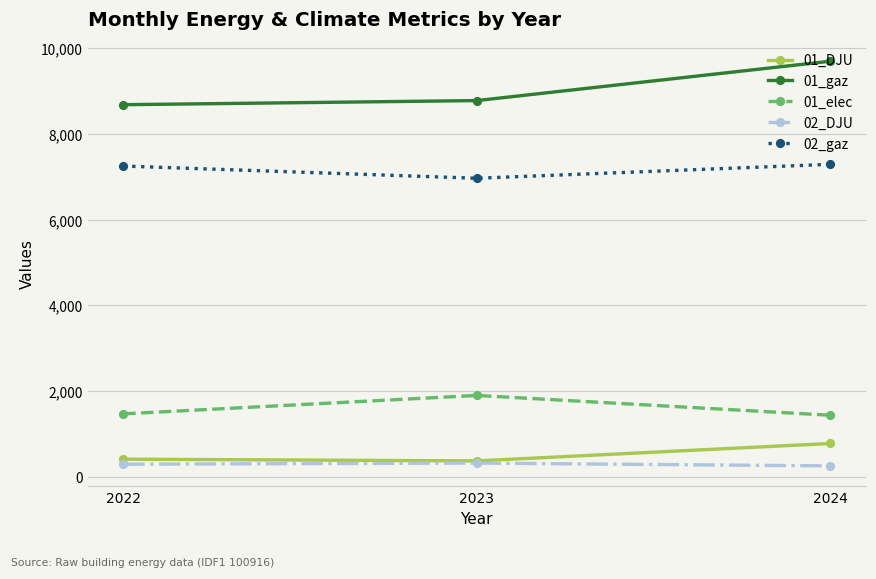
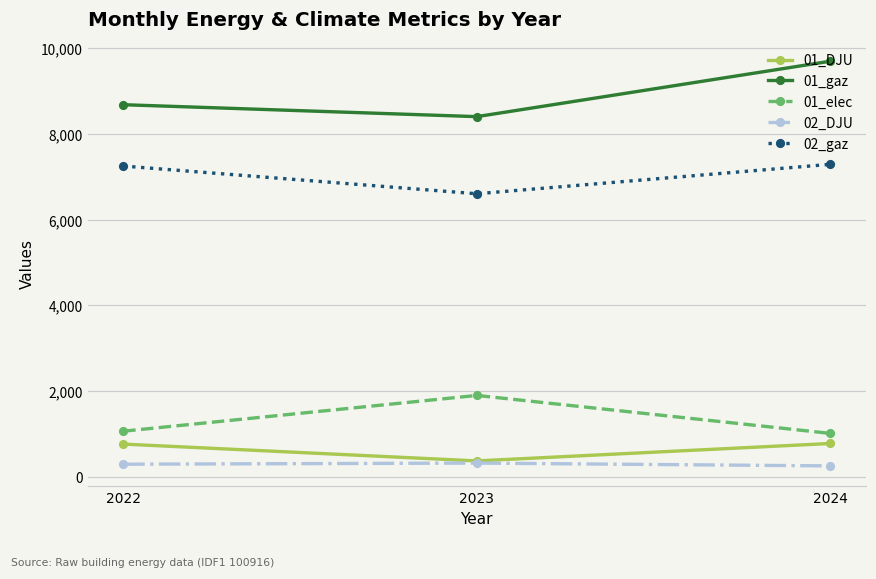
  {
    "01_DJU": {
-     "2022": "400",
+     "2022": "800",
      "2024": "800"
    },
    "01_gaz": {
      "2022": "8,700",
-     "2023": "8,800",
+     "2023": "8,400",
      "2024": "9,700"
    },
    "01_elec": {
-     "2022": "1,500",
+     "2022": "1,100",
      "2023": "1,900",
-     "2024": "1,400"
+     "2024": "1,000"
    },
    "02_DJU": {
      "2022": "300",
      "2024": "300"
    },
    "02_gaz": {
      "2022": "7,200",
-     "2023": "7,000",
+     "2023": "6,600",
      "2024": "7,300"
    }
  }
